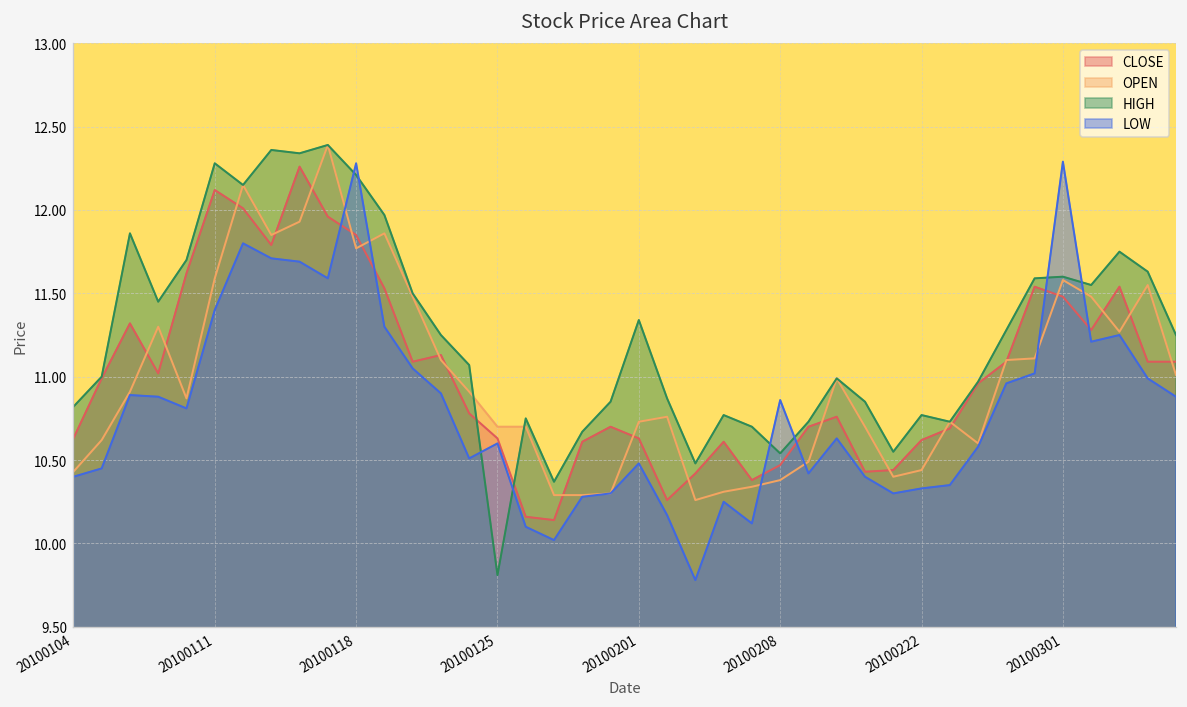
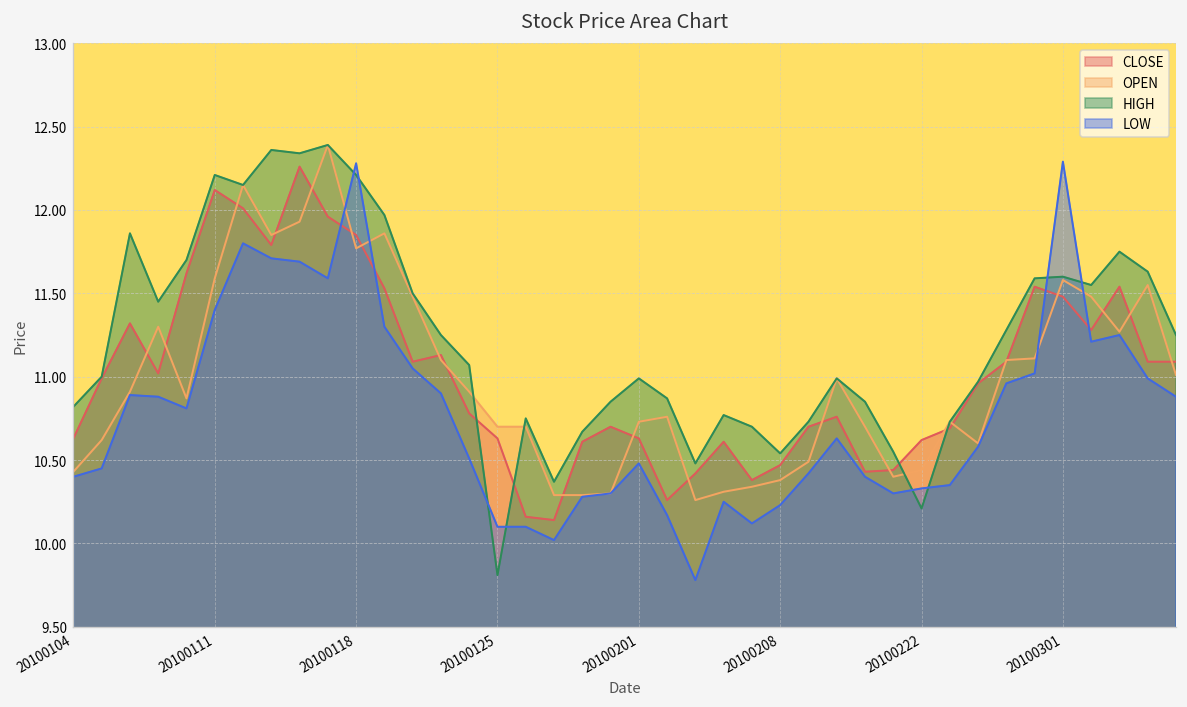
  {
    "HIGH": {
      "20100104": 10.82,
-     "20100111": 12.28,
+     "20100111": 12.21,
      "20100118": 12.21,
      "20100125": 9.81,
-     "20100201": 11.34,
+     "20100201": 10.99,
      "20100208": 10.54,
-     "20100222": 10.77,
+     "20100222": 10.21,
      "20100301": 11.60
    },
    "LOW": {
      "20100104": 10.40,
      "20100111": 11.40,
      "20100118": 12.28,
-     "20100125": 10.6,
+     "20100125": 10.1,
      "20100201": 10.48,
-     "20100208": 10.86,
+     "20100208": 10.23,
      "20100222": 10.33,
      "20100301": 12.29
    }
  }
